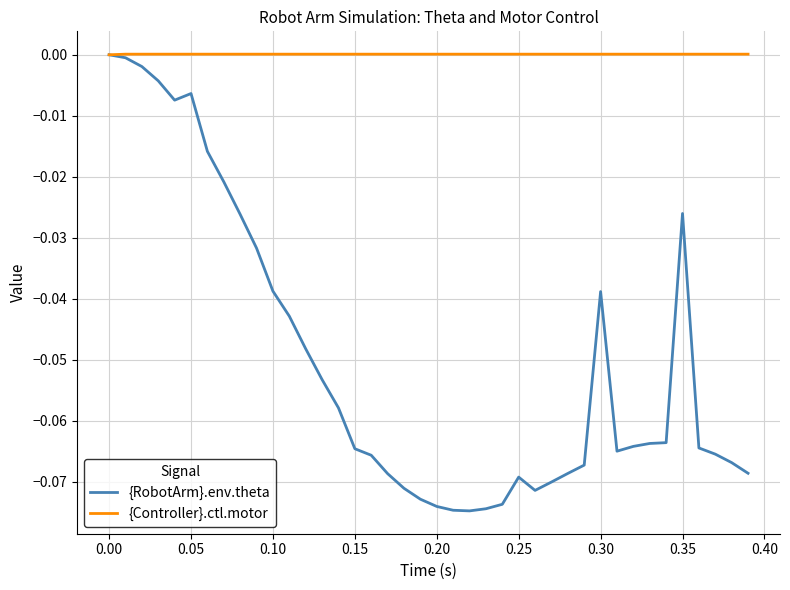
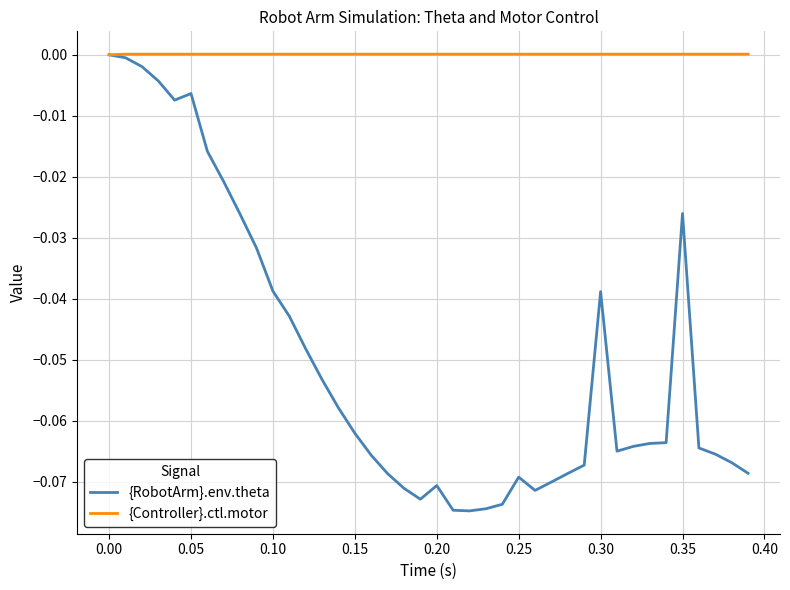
  {
    "{RobotArm}.env.theta": {
      "0.05": -0.006,
      "0.10": -0.039,
-     "0.15": -0.065,
-     "0.20": -0.074,
+     "0.15": -0.062,
+     "0.20": -0.071,
      "0.25": -0.069,
      "0.30": -0.039,
      "0.35": -0.026
    },
    "{Controller}.ctl.motor": {
      "0.05": 0.000,
      "0.10": 0.000,
      "0.15": 0.000,
      "0.20": 0.000,
      "0.25": 0.000,
      "0.30": 0.000,
      "0.35": 0.000
    }
  }
